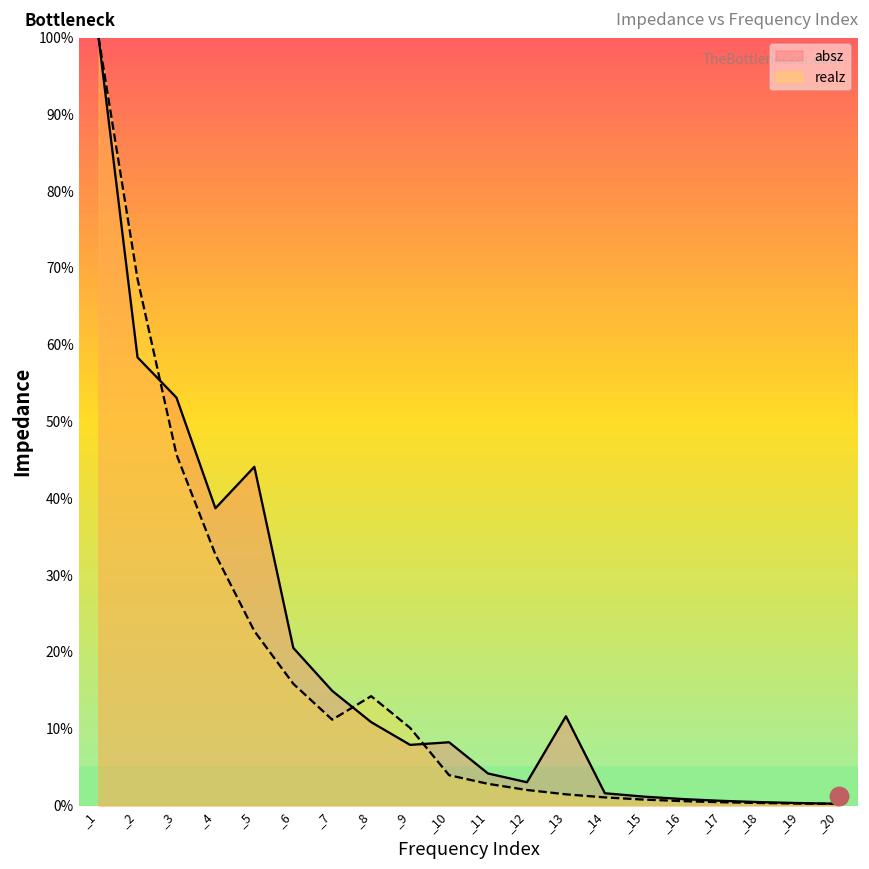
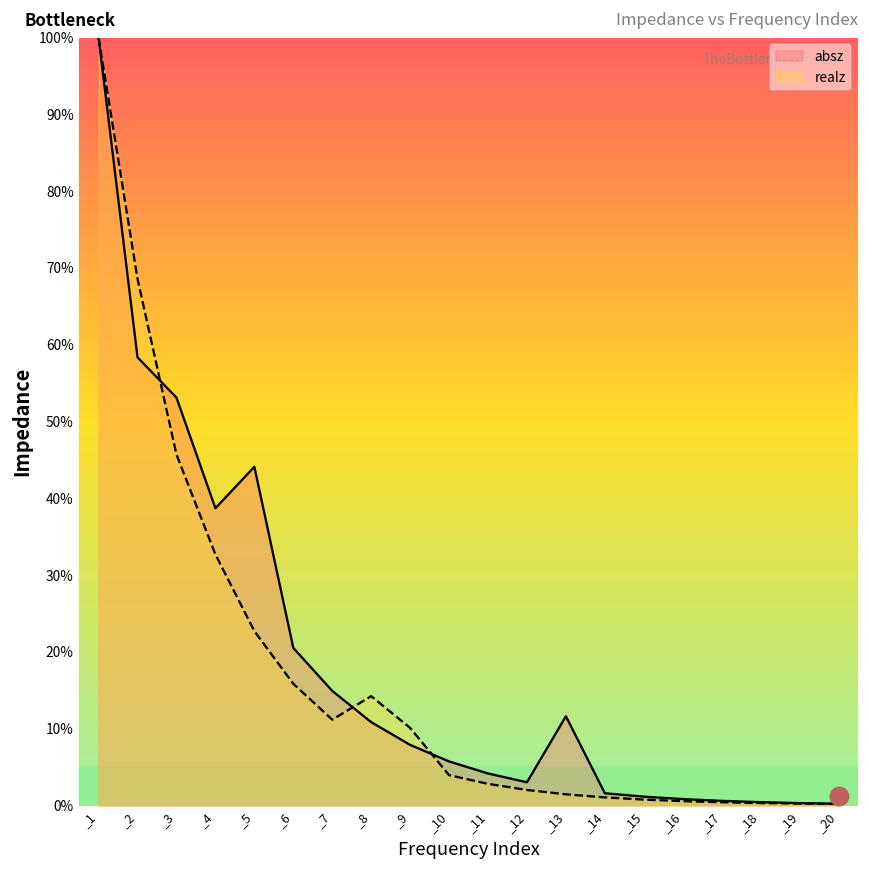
  {
    "absz": {
      "_2": "58%",
      "_3": "53%",
      "_4": "39%",
      "_5": "44%",
      "_6": "21%",
      "_7": "15%",
      "_8": "11%",
      "_9": "8%",
-     "_10": "8%",
+     "_10": "6%",
      "_13": "12%"
    },
    "realz": {
      "_2": "69%",
      "_3": "46%",
      "_4": "33%",
      "_5": "23%",
      "_6": "16%",
      "_7": "11%",
      "_8": "14%",
      "_9": "10%"
    }
  }
